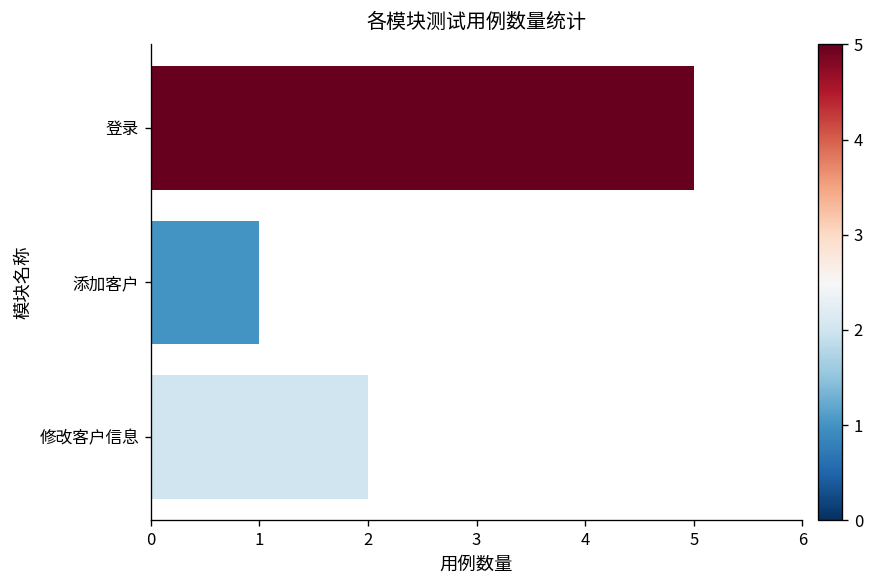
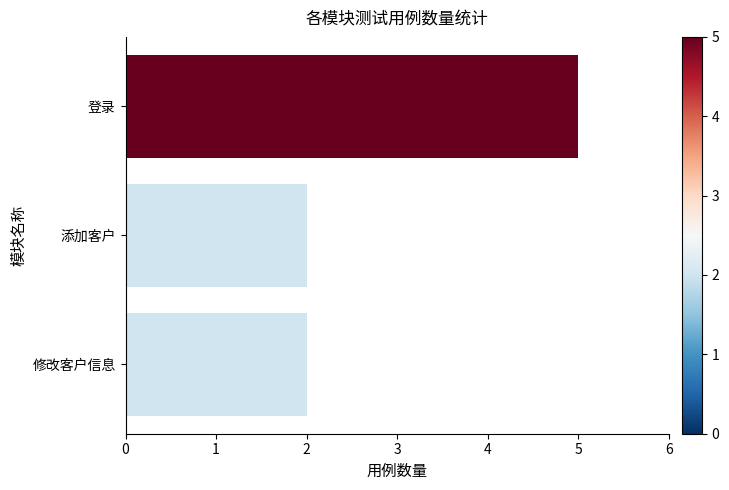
  {
    "登录": 5,
-   "添加客户": 1,
+   "添加客户": 2,
    "修改客户信息": 2
  }
